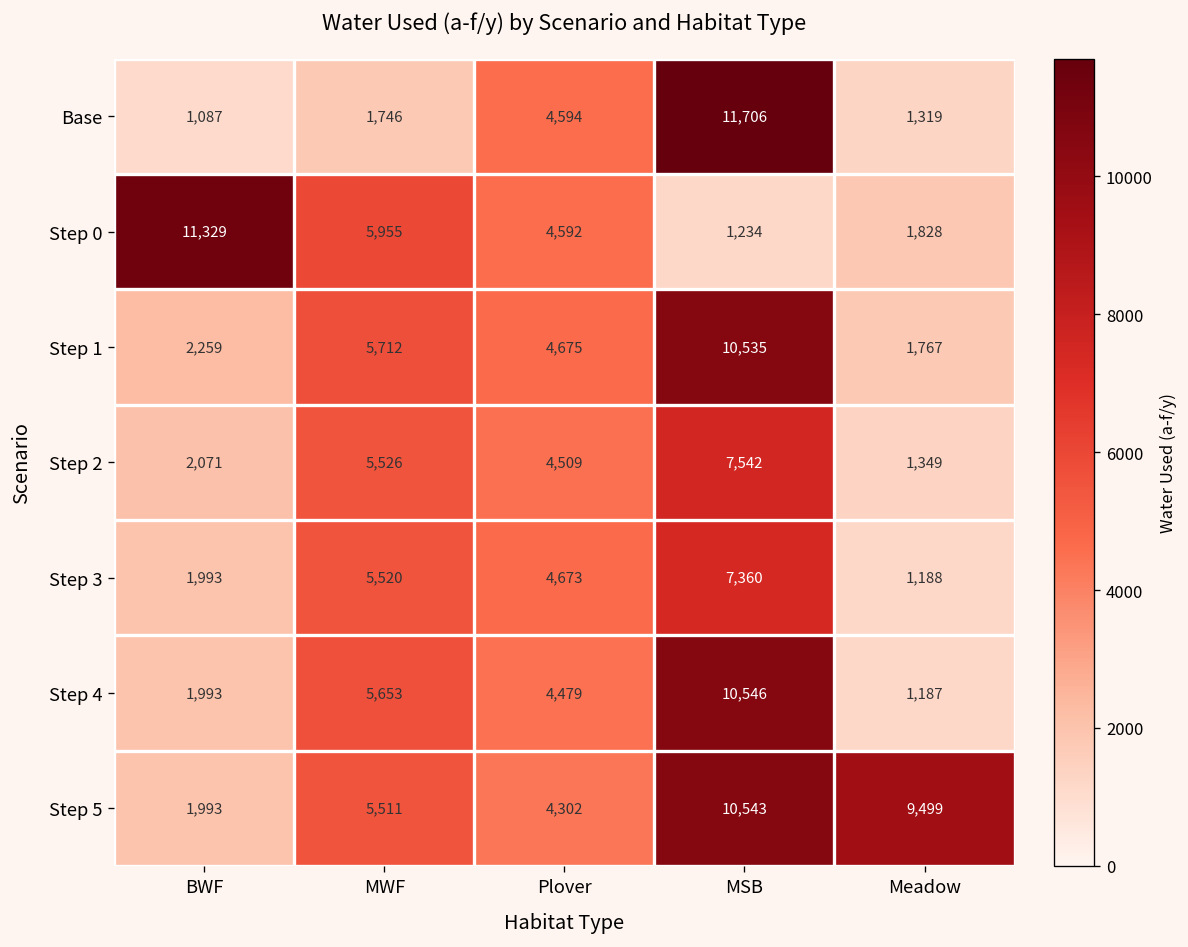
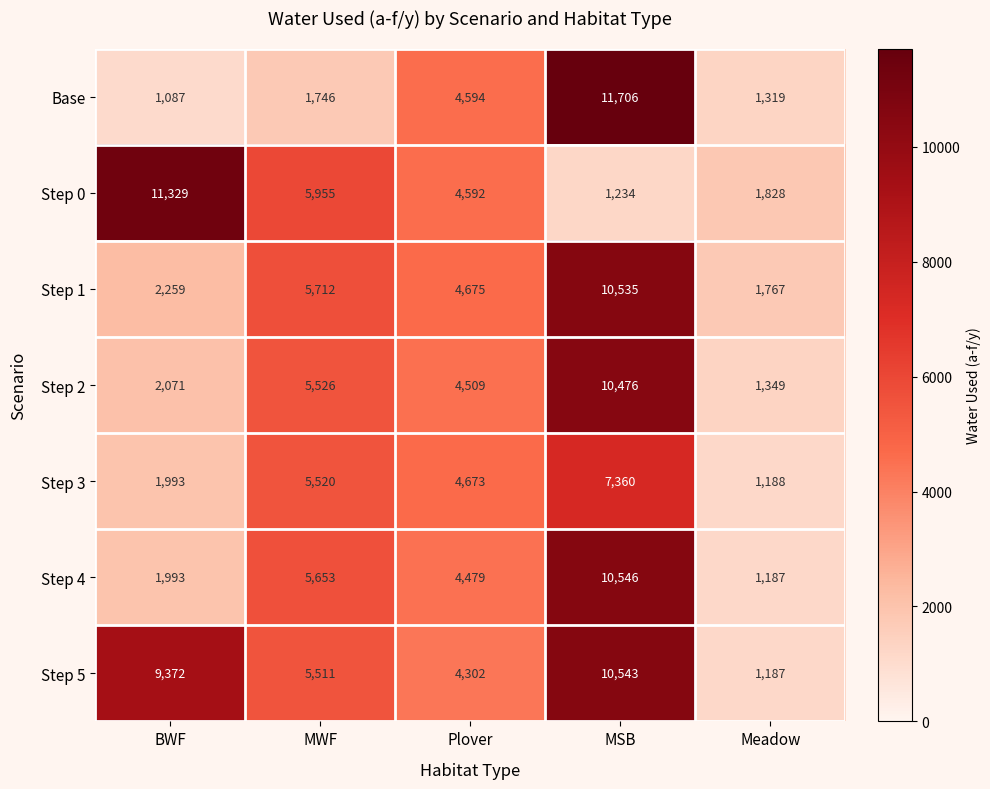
  {
    "Base": {
      "BWF": "1,087",
      "MWF": "1,746",
      "Plover": "4,594",
      "MSB": "11,706",
      "Meadow": "1,319"
    },
    "Step 0": {
      "BWF": "11,329",
      "MWF": "5,955",
      "Plover": "4,592",
      "MSB": "1,234",
      "Meadow": "1,828"
    },
    "Step 1": {
      "BWF": "2,259",
      "MWF": "5,712",
      "Plover": "4,675",
      "MSB": "10,535",
      "Meadow": "1,767"
    },
    "Step 2": {
      "BWF": "2,071",
      "MWF": "5,526",
      "Plover": "4,509",
-     "MSB": "7,542",
+     "MSB": "10,476",
      "Meadow": "1,349"
    },
    "Step 3": {
      "BWF": "1,993",
      "MWF": "5,520",
      "Plover": "4,673",
      "MSB": "7,360",
      "Meadow": "1,188"
    },
    "Step 4": {
      "BWF": "1,993",
      "MWF": "5,653",
      "Plover": "4,479",
      "MSB": "10,546",
      "Meadow": "1,187"
    },
    "Step 5": {
-     "BWF": "1,993",
+     "BWF": "9,372",
      "MWF": "5,511",
      "Plover": "4,302",
      "MSB": "10,543",
-     "Meadow": "9,499"
+     "Meadow": "1,187"
    }
  }
